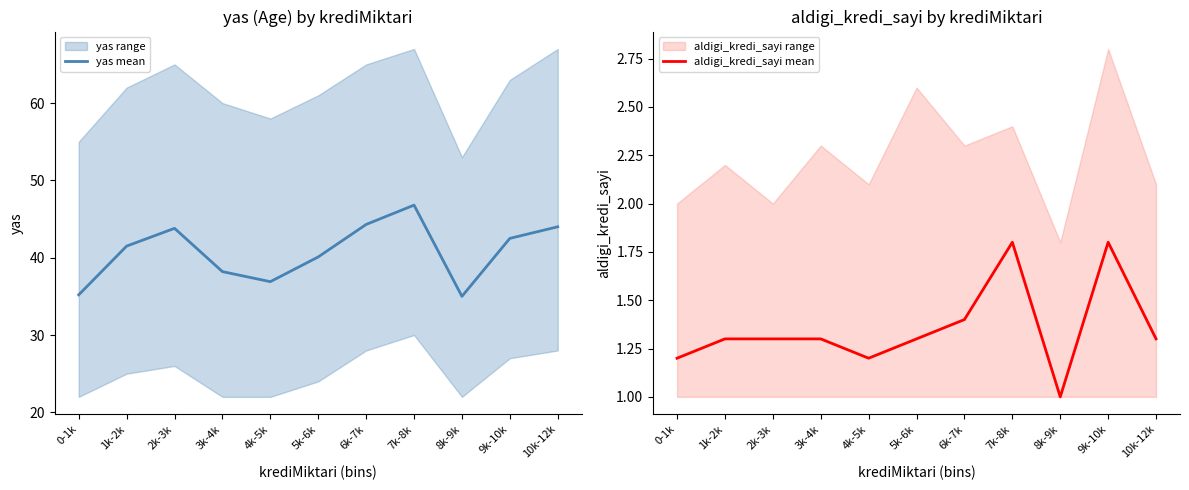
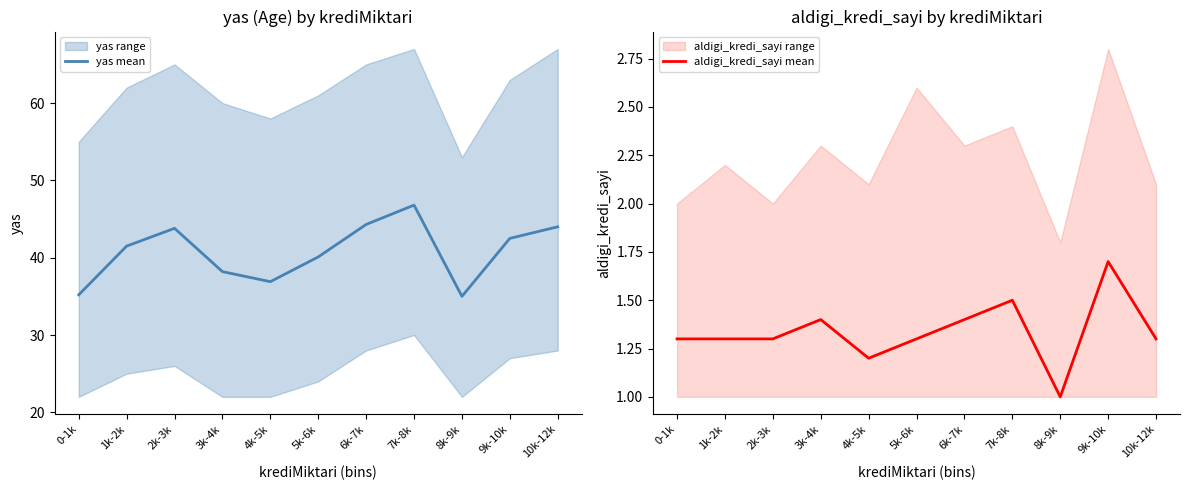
  {
    "aldigi_kredi_sayi by krediMiktari": {
      "aldigi_kredi_sayi mean": {
-       "0-1k": 1.2,
+       "0-1k": 1.3,
        "1k-2k": 1.3,
        "2k-3k": 1.3,
-       "3k-4k": 1.3,
+       "3k-4k": 1.4,
        "4k-5k": 1.2,
        "5k-6k": 1.3,
        "6k-7k": 1.4,
-       "7k-8k": 1.8,
+       "7k-8k": 1.5,
        "8k-9k": 1.0,
-       "9k-10k": 1.8,
+       "9k-10k": 1.7,
        "10k-12k": 1.3
      },
      "aldigi_kredi_sayi range": {
        "0-1k": 2.0,
        "1k-2k": 2.2,
        "2k-3k": 2.0,
        "3k-4k": 2.3,
        "4k-5k": 2.1,
        "5k-6k": 2.6,
        "6k-7k": 2.3,
        "7k-8k": 2.4,
        "8k-9k": 1.8,
        "9k-10k": 2.8,
        "10k-12k": 2.1
      }
    }
  }
